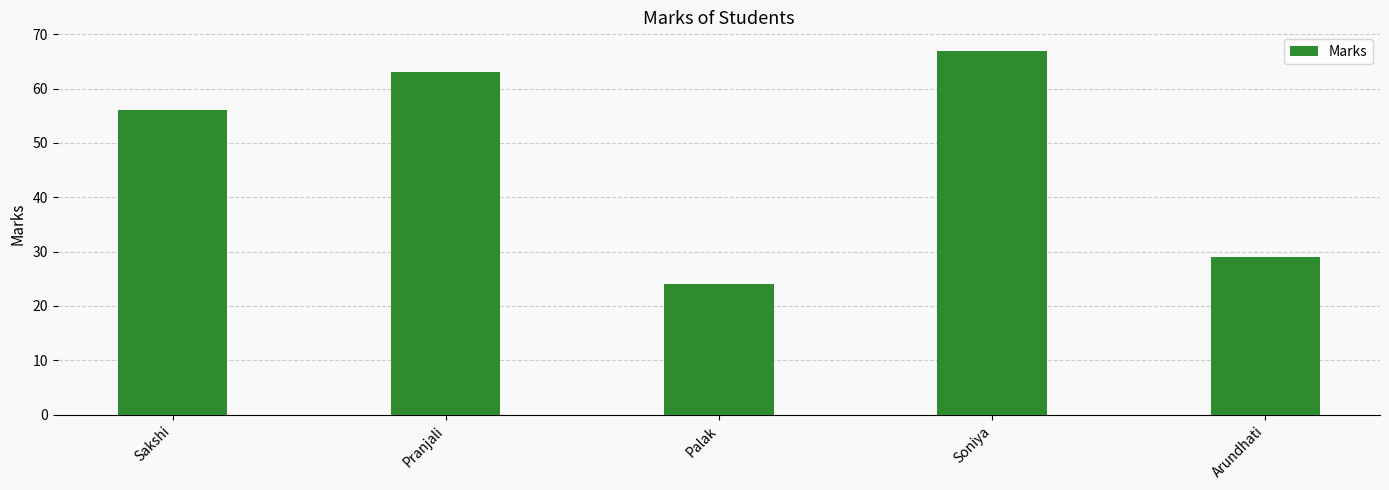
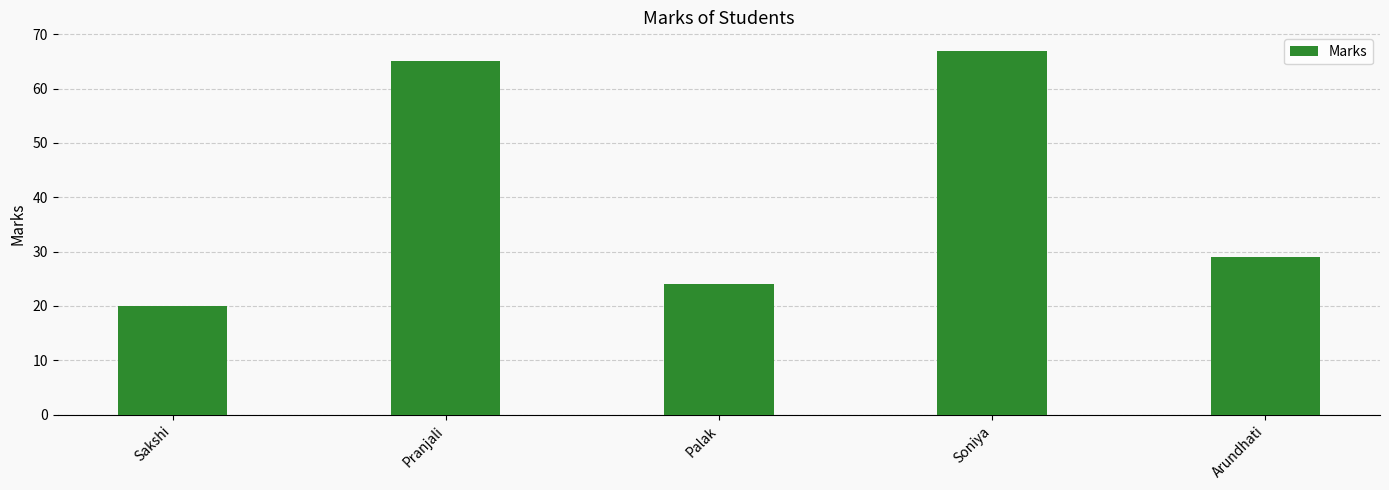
  {
-   "Sakshi": 56,
-   "Pranjali": 63,
+   "Sakshi": 20,
+   "Pranjali": 65,
    "Palak": 24,
    "Soniya": 67,
    "Arundhati": 29
  }
